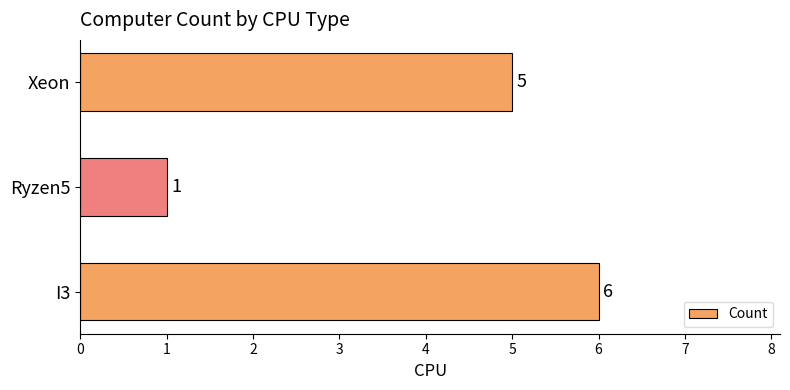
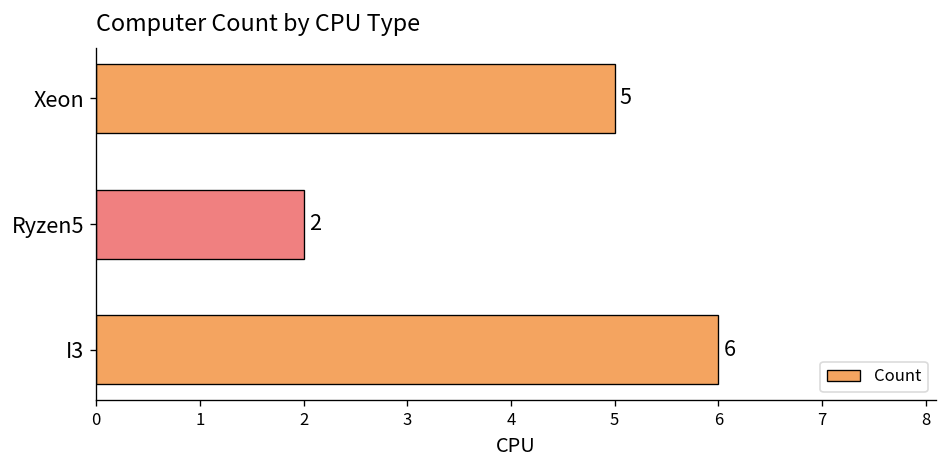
  {
    "Xeon": 5,
-   "Ryzen5": 1,
+   "Ryzen5": 2,
    "I3": 6
  }
